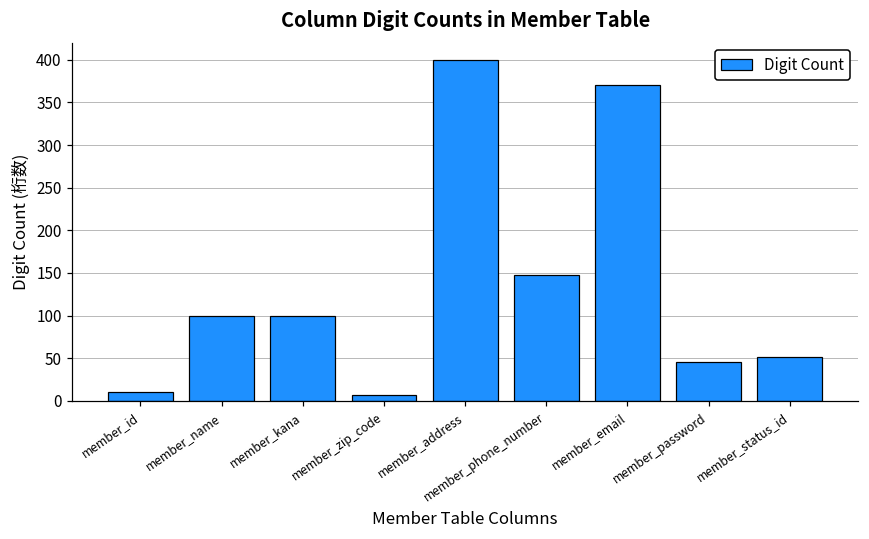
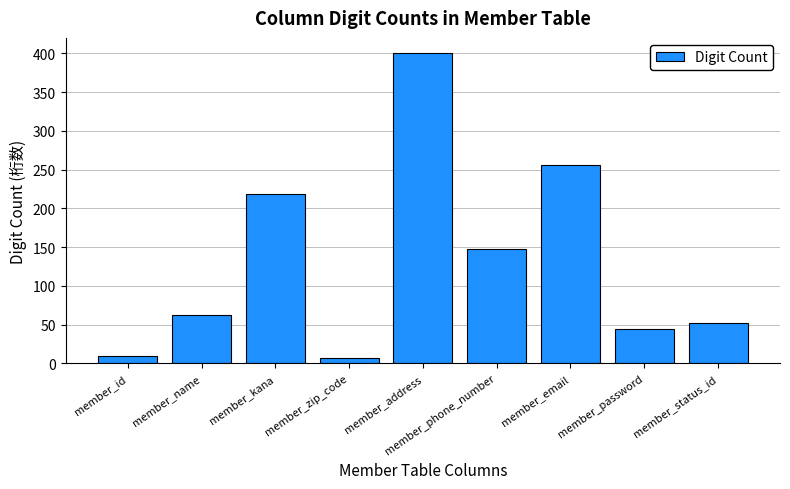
  {
    "member_id": 10,
-   "member_name": 100,
-   "member_kana": 100,
+   "member_name": 60,
+   "member_kana": 220,
    "member_zip_code": 10,
    "member_address": 400,
    "member_phone_number": 150,
-   "member_email": 370,
+   "member_email": 260,
    "member_password": 50,
    "member_status_id": 50
  }
